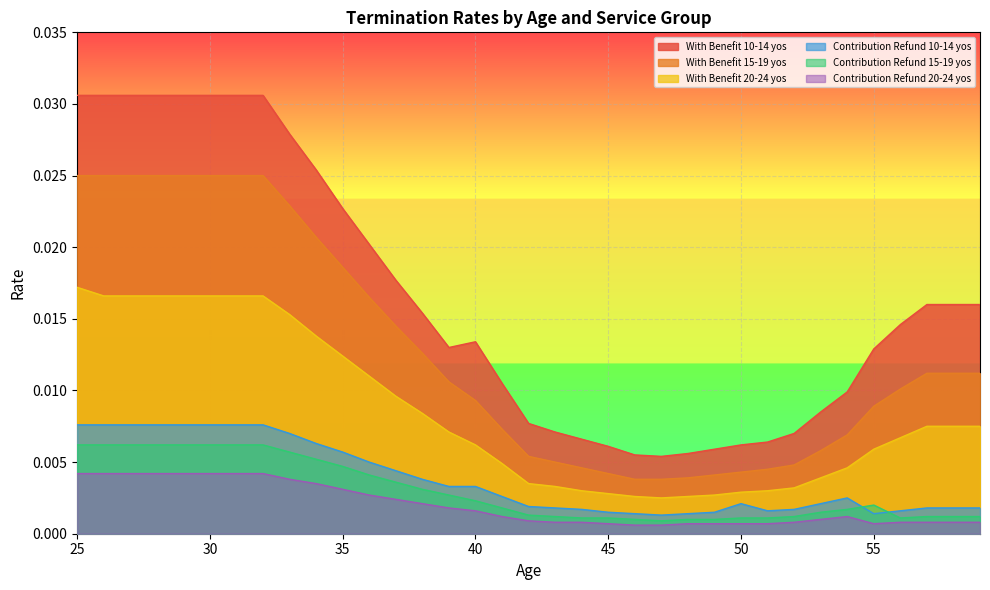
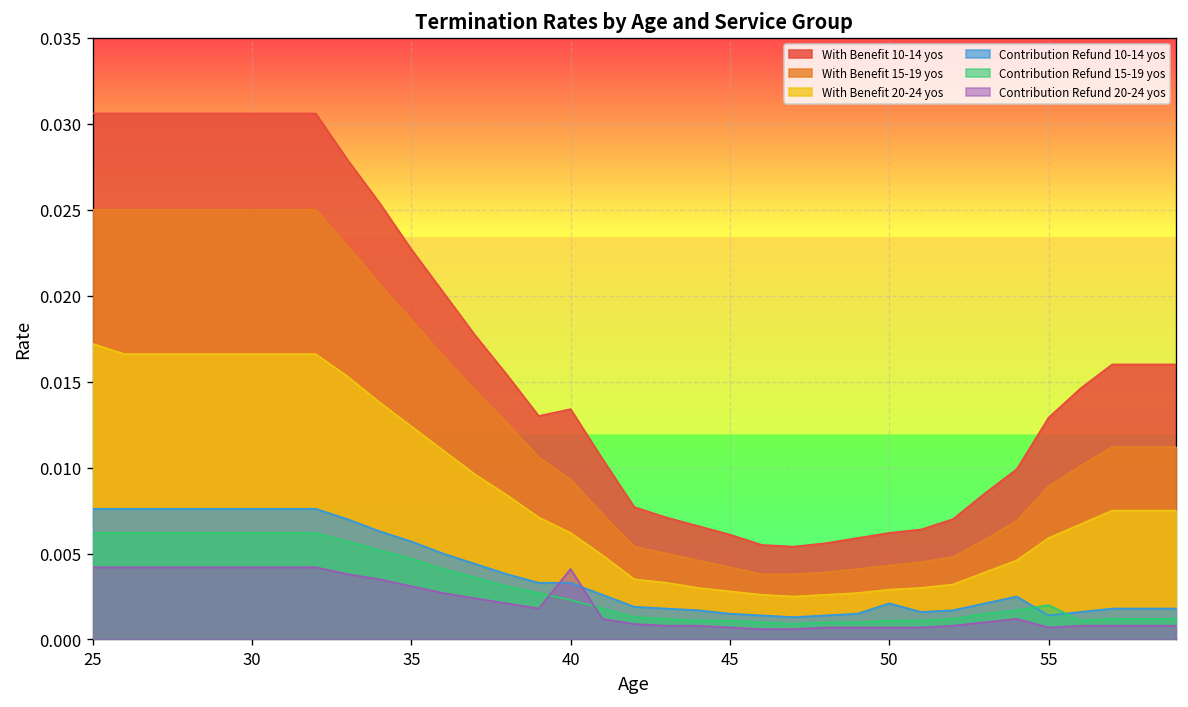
  {
    "With Benefit 20-24 yos": {
      "25": 0.0172,
      "30": 0.0166,
      "35": 0.0124,
      "40": 0.0062,
      "45": 0.0028,
      "50": 0.0029,
      "55": 0.0059
    },
    "Contribution Refund 10-14 yos": {
      "25": 0.0076,
      "30": 0.0076,
      "35": 0.0057,
      "40": 0.0033,
      "45": 0.0015,
      "50": 0.0021,
      "55": 0.0014
    },
    "Contribution Refund 15-19 yos": {
      "25": 0.0062,
      "30": 0.0062,
      "35": 0.0047,
      "40": 0.0023,
      "45": 0.0011,
      "50": 0.0011,
      "55": 0.0020
    },
    "Contribution Refund 20-24 yos": {
      "25": 0.0042,
      "30": 0.0042,
      "35": 0.0031,
-     "40": 0.0016,
+     "40": 0.0041,
      "45": 0.0007,
      "50": 0.0007,
      "55": 0.0007
    }
  }
